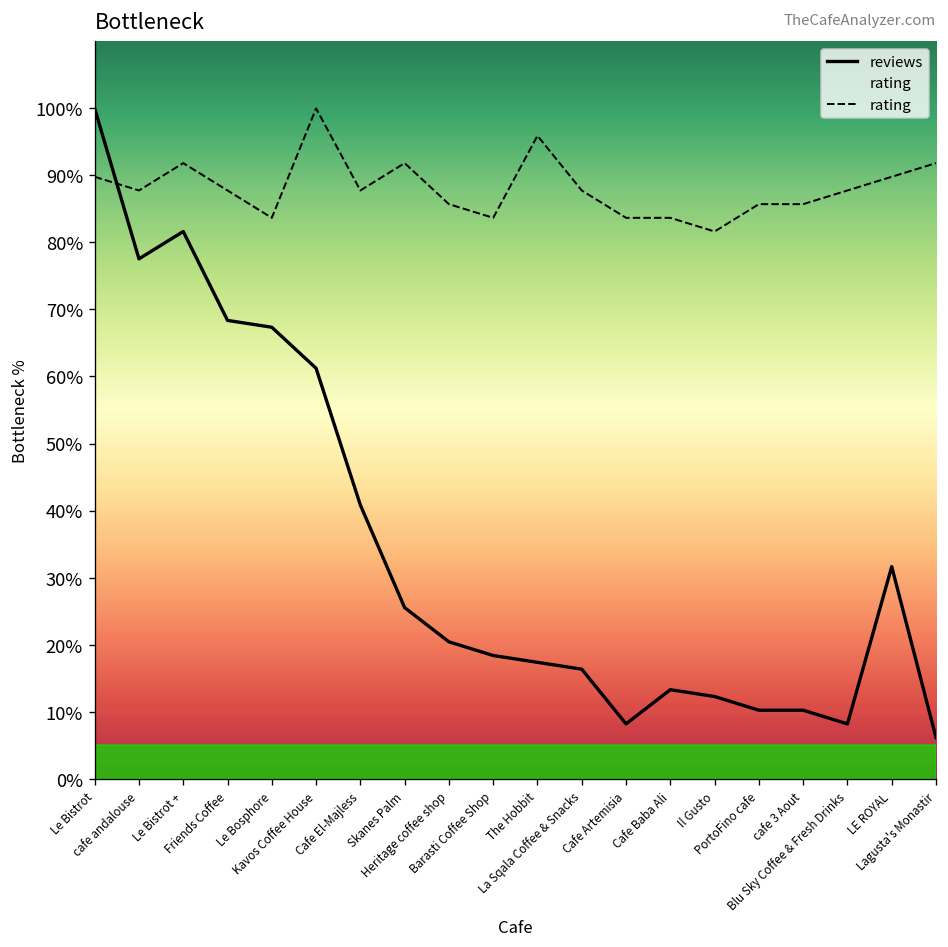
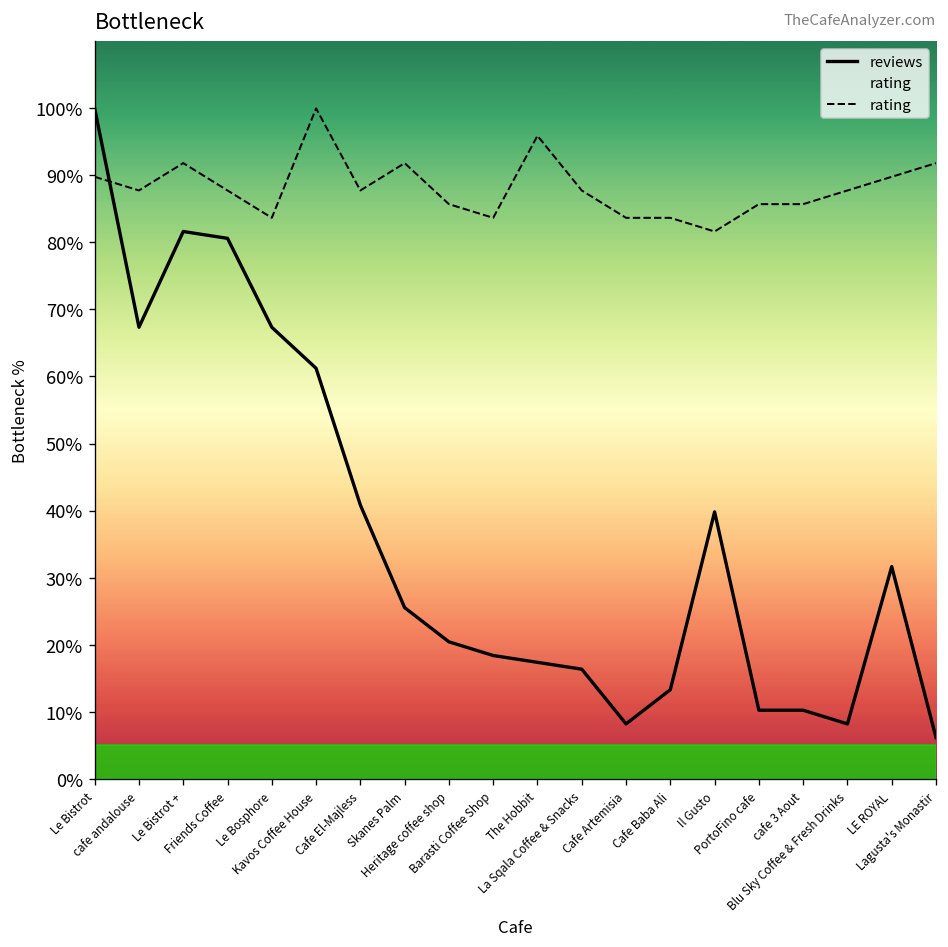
  {
    "reviews": {
      "Le Bistrot": "100%",
-     "cafe andalouse": "78%",
+     "cafe andalouse": "67%",
      "Le Bistrot +": "82%",
-     "Friends Coffee": "68%",
+     "Friends Coffee": "81%",
      "Le Bosphore": "67%",
      "Kavos Coffee House": "61%",
      "Cafe El-Majless": "41%",
      "Skanes Palm": "26%",
      "Heritage coffee shop": "20%",
      "Barasti Coffee Shop": "18%",
      "The Hobbit": "17%",
      "La Sqala Coffee & Snacks": "16%",
      "Cafe Artemisia": "8%",
      "Cafe Baba Ali": "13%",
-     "Il Gusto": "12%",
+     "Il Gusto": "40%",
      "PortoFino cafe": "10%",
      "cafe 3 Aout": "10%",
      "Blu Sky Coffee & Fresh Drinks": "8%",
      "LE ROYAL": "32%",
      "Lagusta's Monastir": "6%"
    }
  }
